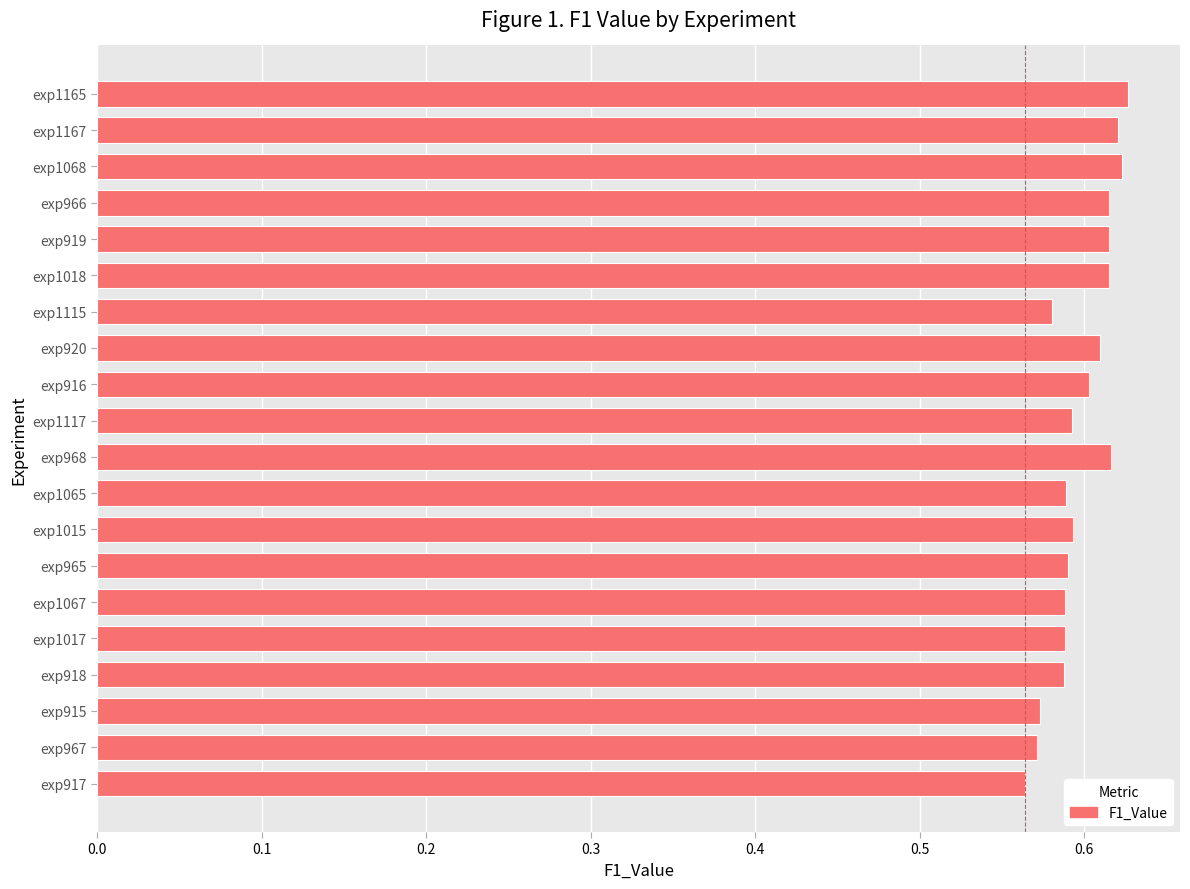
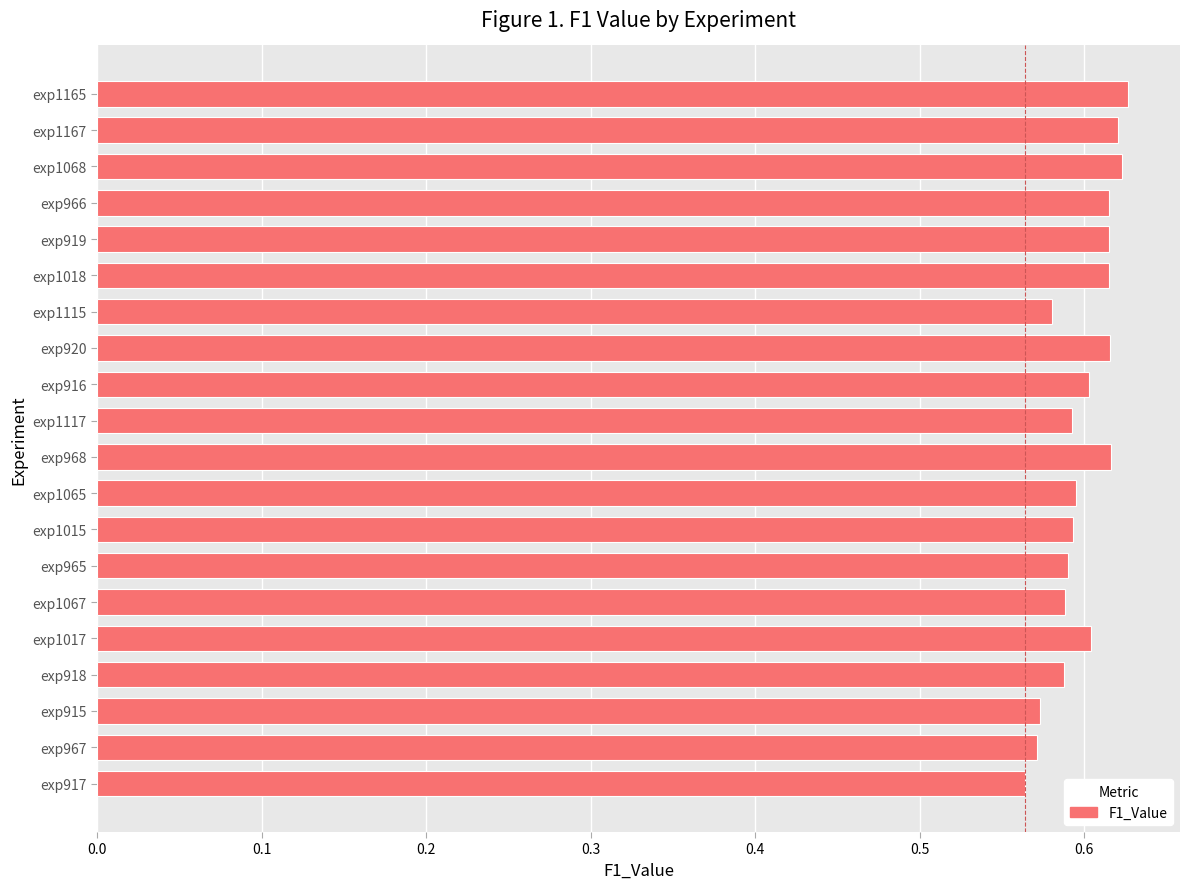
  {
    "exp1165": 0.627,
    "exp1167": 0.621,
    "exp1068": 0.623,
    "exp966": 0.615,
    "exp919": 0.615,
    "exp1018": 0.615,
    "exp1115": 0.581,
-   "exp920": 0.610,
+   "exp920": 0.616,
    "exp916": 0.603,
    "exp1117": 0.593,
    "exp968": 0.616,
-   "exp1065": 0.589,
+   "exp1065": 0.595,
    "exp1015": 0.593,
    "exp965": 0.590,
    "exp1067": 0.588,
-   "exp1017": 0.588,
+   "exp1017": 0.604,
    "exp918": 0.588,
    "exp915": 0.573,
    "exp967": 0.571,
    "exp917": 0.564
  }
